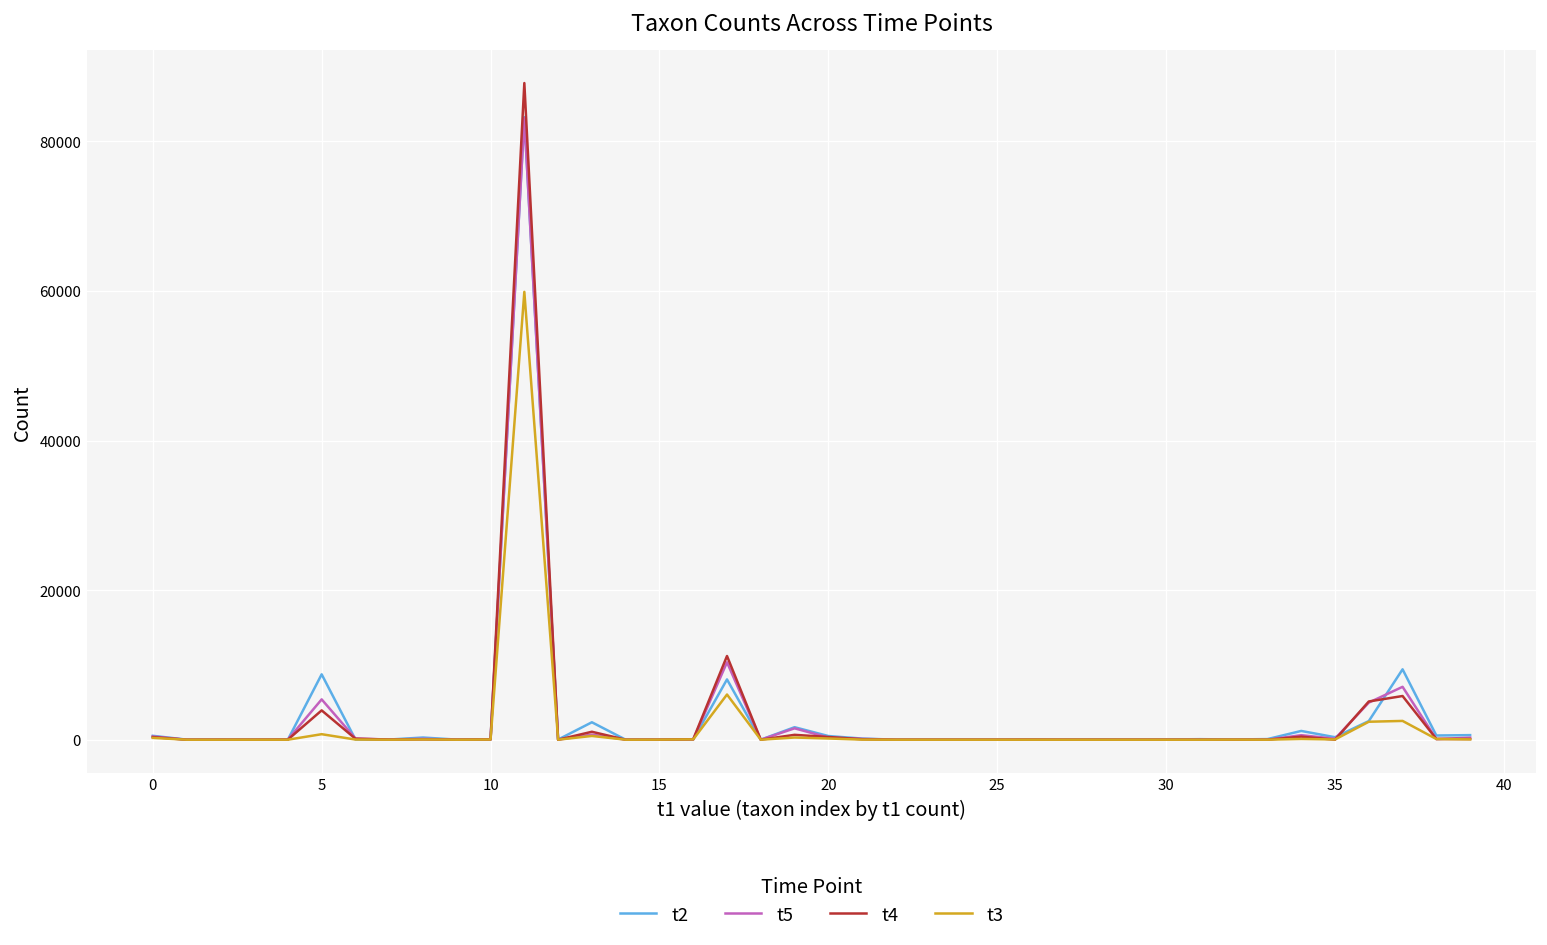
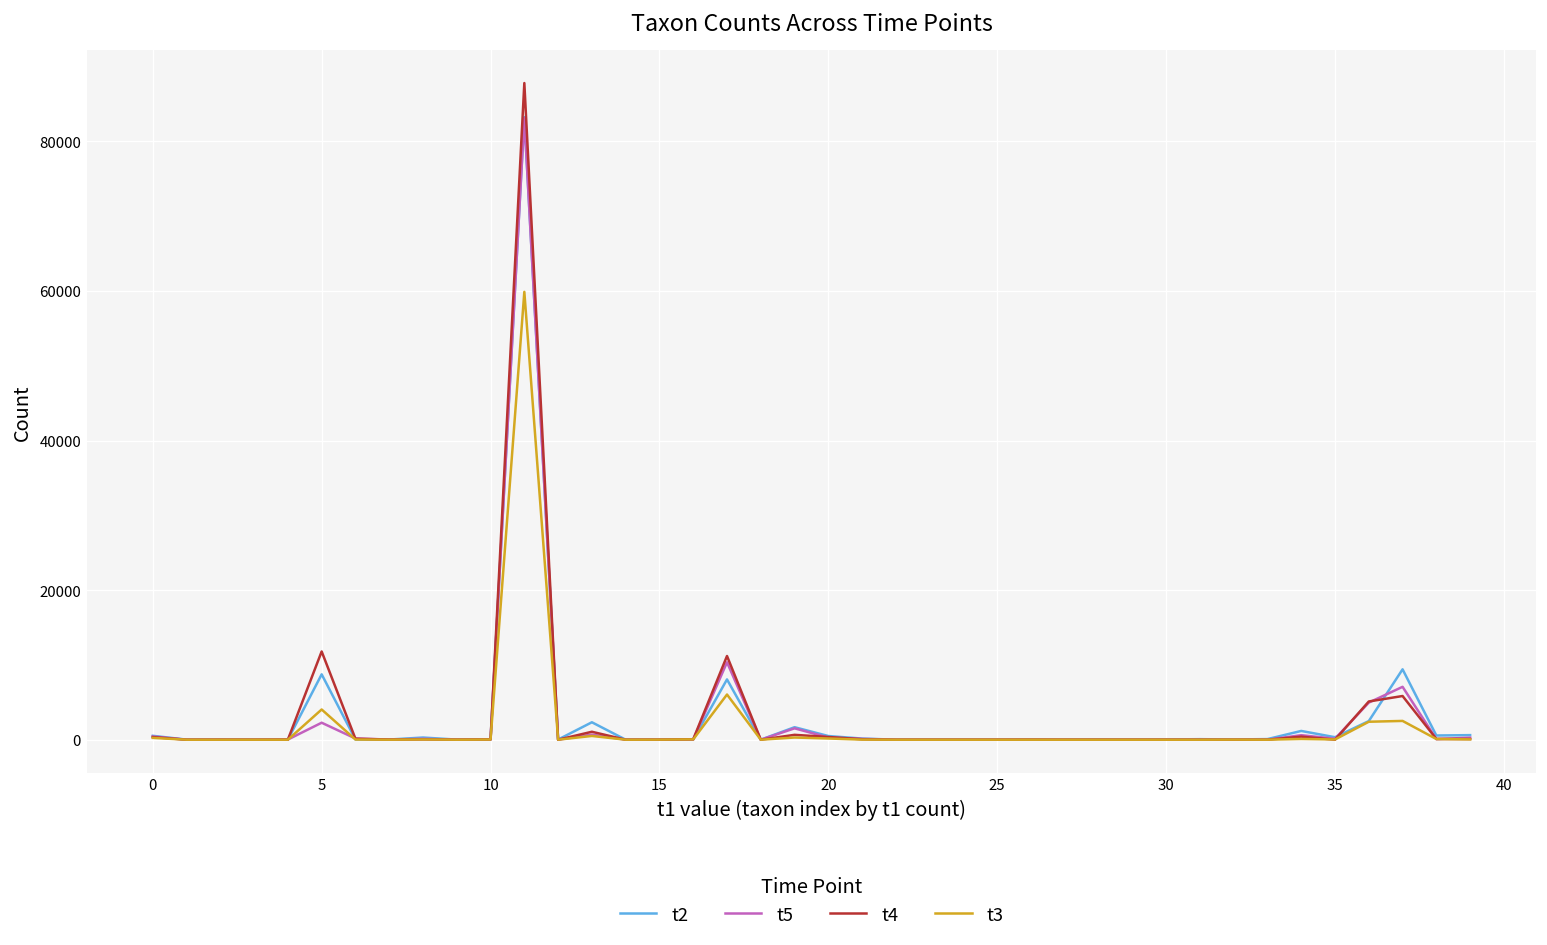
  {
    "t2": {
      "5": 9000
    },
    "t5": {
-     "5": 5000
+     "5": 2000
    },
    "t4": {
-     "5": 4000
+     "5": 12000
    },
    "t3": {
-     "5": 1000
+     "5": 4000
    }
  }
